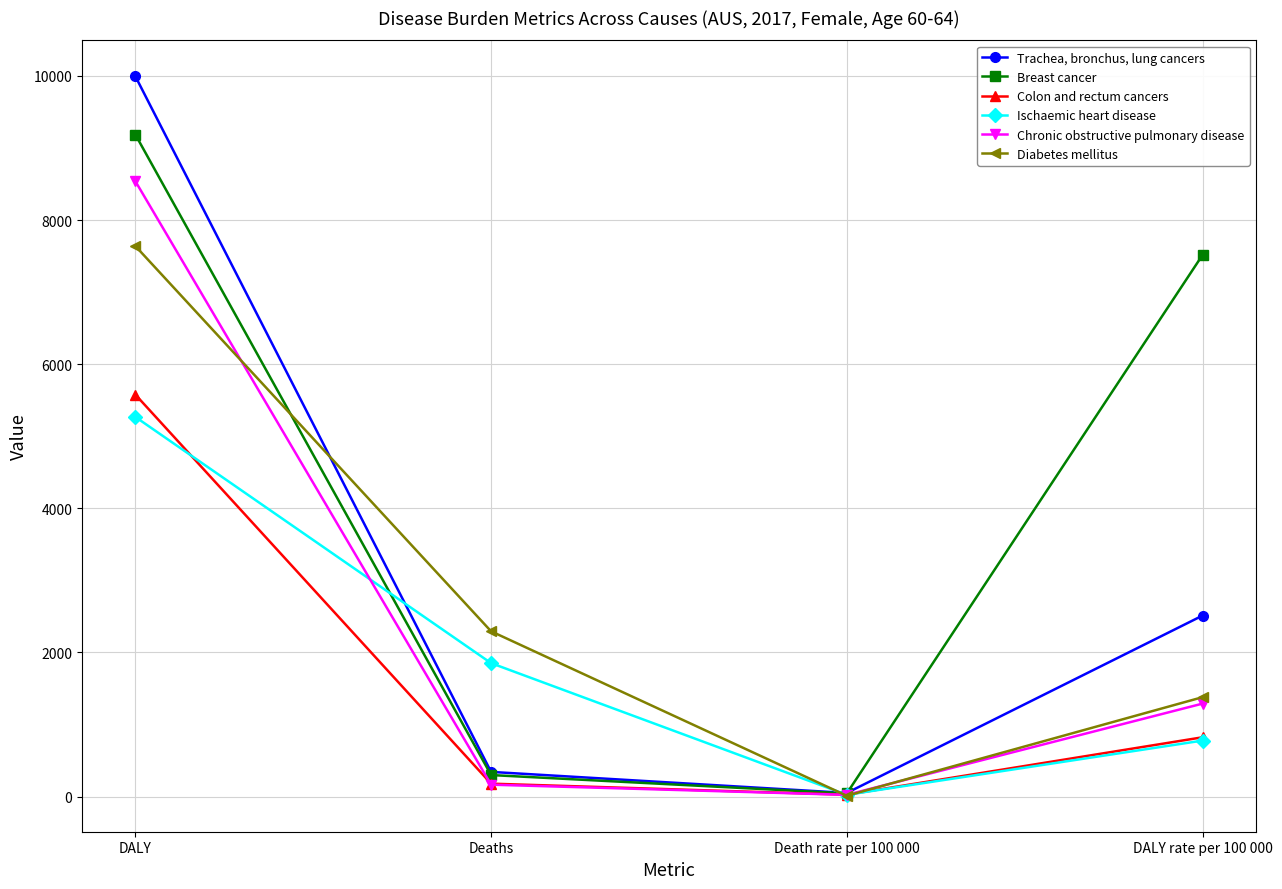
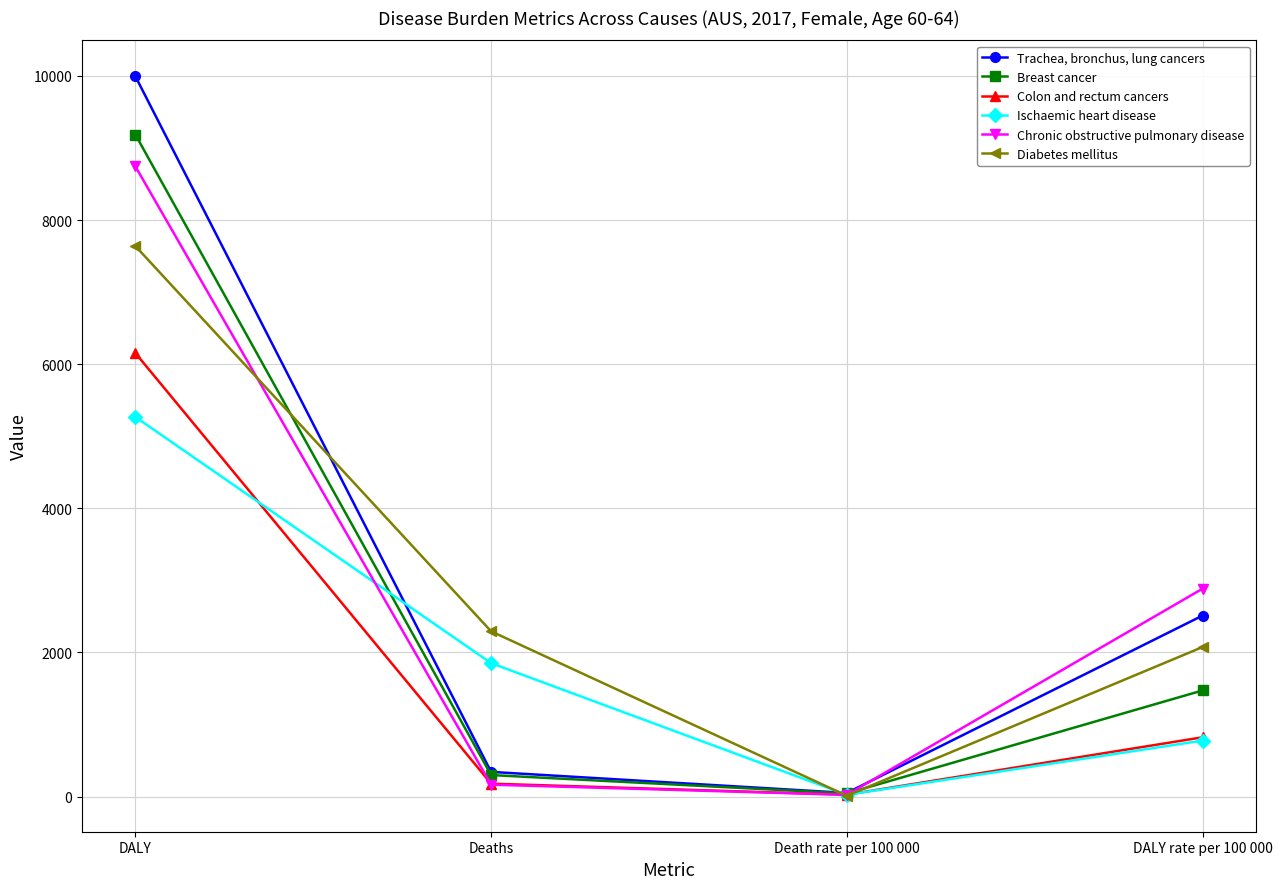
  {
    "Trachea, bronchus, lung cancers": {
      "DALY": 10000,
      "Deaths": 300,
      "DALY rate per 100 000": 2500
    },
    "Breast cancer": {
      "DALY": 9200,
      "Deaths": 300,
-     "DALY rate per 100 000": 7500
+     "DALY rate per 100 000": 1500
    },
    "Colon and rectum cancers": {
-     "DALY": 5600,
+     "DALY": 6200,
      "DALY rate per 100 000": 800
    },
    "Ischaemic heart disease": {
      "DALY": 5300,
      "Deaths": 1900,
      "DALY rate per 100 000": 800
    },
    "Chronic obstructive pulmonary disease": {
-     "DALY": 8500,
-     "DALY rate per 100 000": 1300
+     "DALY": 8700,
+     "DALY rate per 100 000": 2900
    },
    "Diabetes mellitus": {
      "DALY": 7600,
      "Deaths": 2300,
-     "DALY rate per 100 000": 1400
+     "DALY rate per 100 000": 2100
    }
  }
